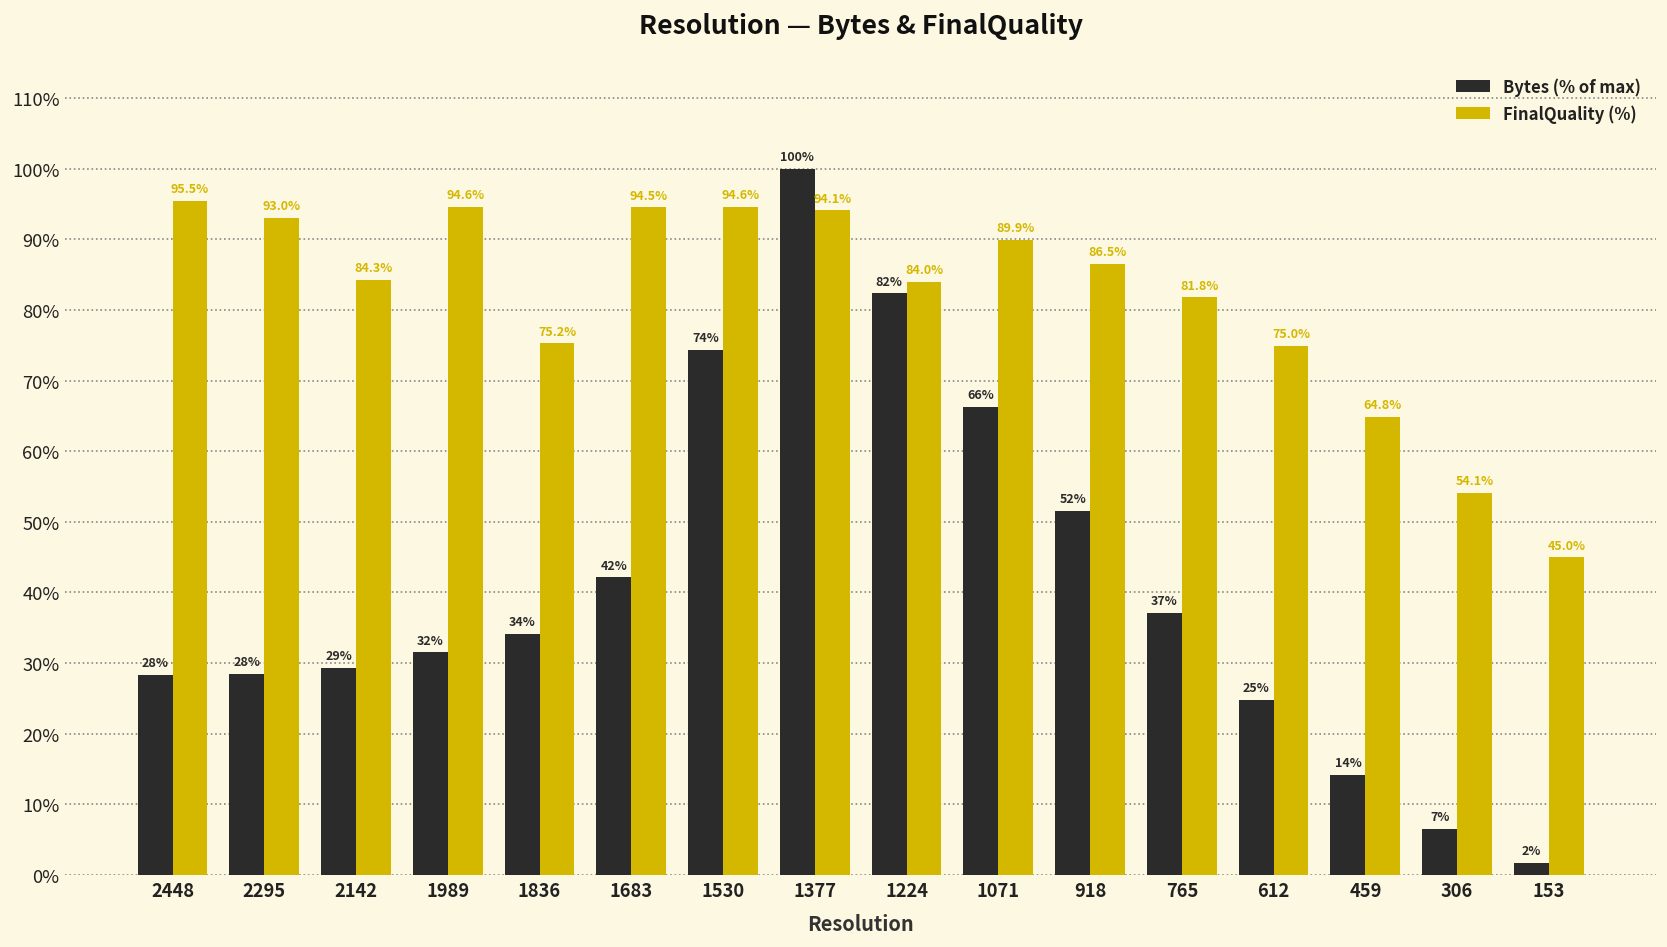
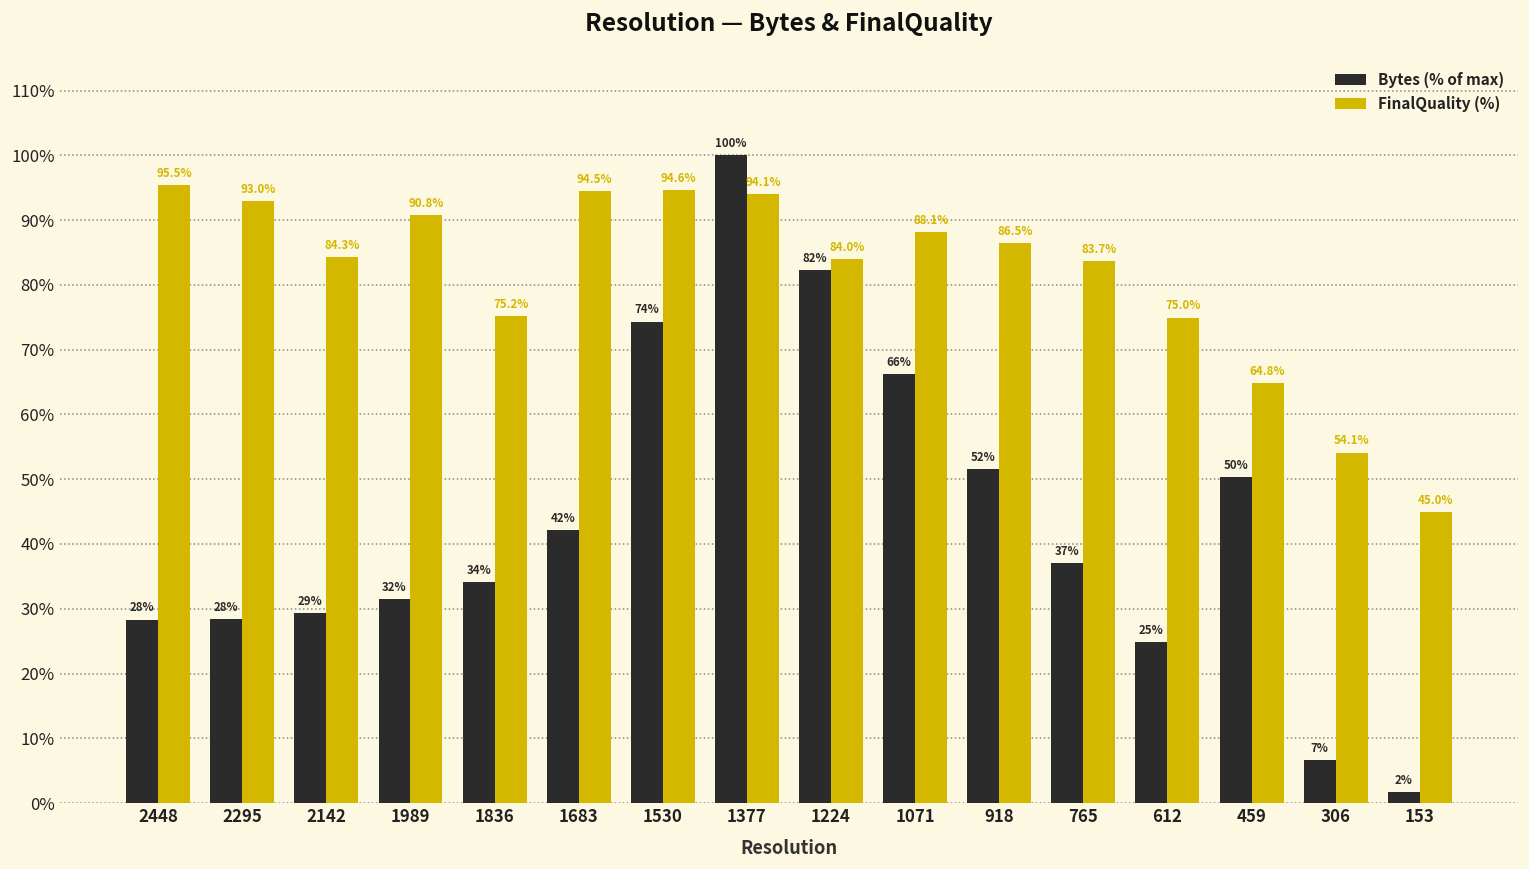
  {
    "Bytes (% of max)": {
      "2448": "28%",
      "2295": "28%",
      "2142": "29%",
      "1989": "32%",
      "1836": "34%",
      "1683": "42%",
      "1530": "74%",
      "1377": "100%",
      "1224": "82%",
      "1071": "66%",
      "918": "52%",
      "765": "37%",
      "612": "25%",
-     "459": "14%",
+     "459": "50%",
      "306": "7%",
      "153": "2%"
    },
    "FinalQuality (%)": {
      "2448": "95.5%",
      "2295": "93.0%",
      "2142": "84.3%",
-     "1989": "94.6%",
+     "1989": "90.8%",
      "1836": "75.2%",
      "1683": "94.5%",
      "1530": "94.6%",
      "1377": "94.1%",
      "1224": "84.0%",
-     "1071": "89.9%",
+     "1071": "88.1%",
      "918": "86.5%",
-     "765": "81.8%",
+     "765": "83.7%",
      "612": "75.0%",
      "459": "64.8%",
      "306": "54.1%",
      "153": "45.0%"
    }
  }
